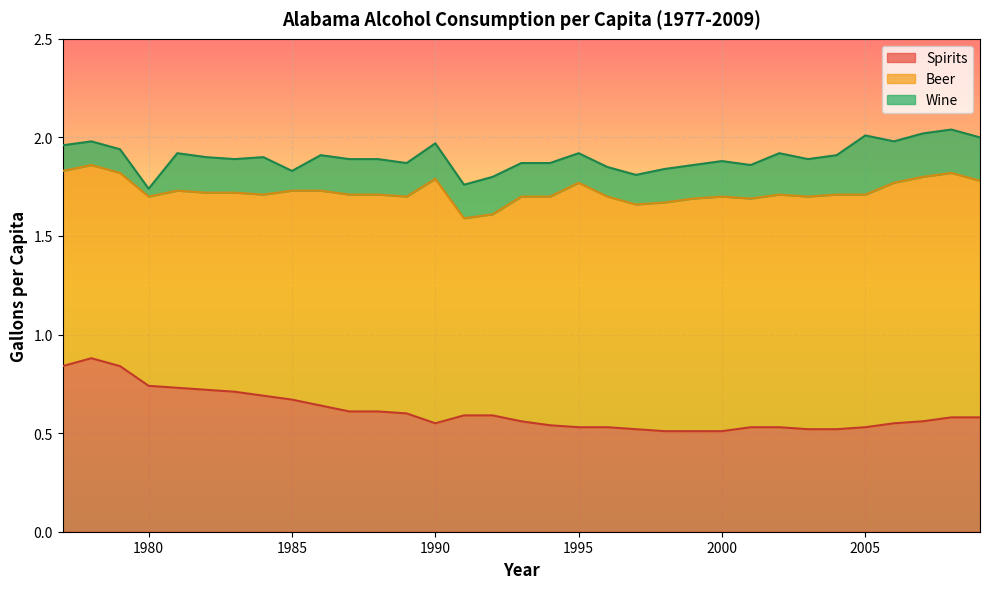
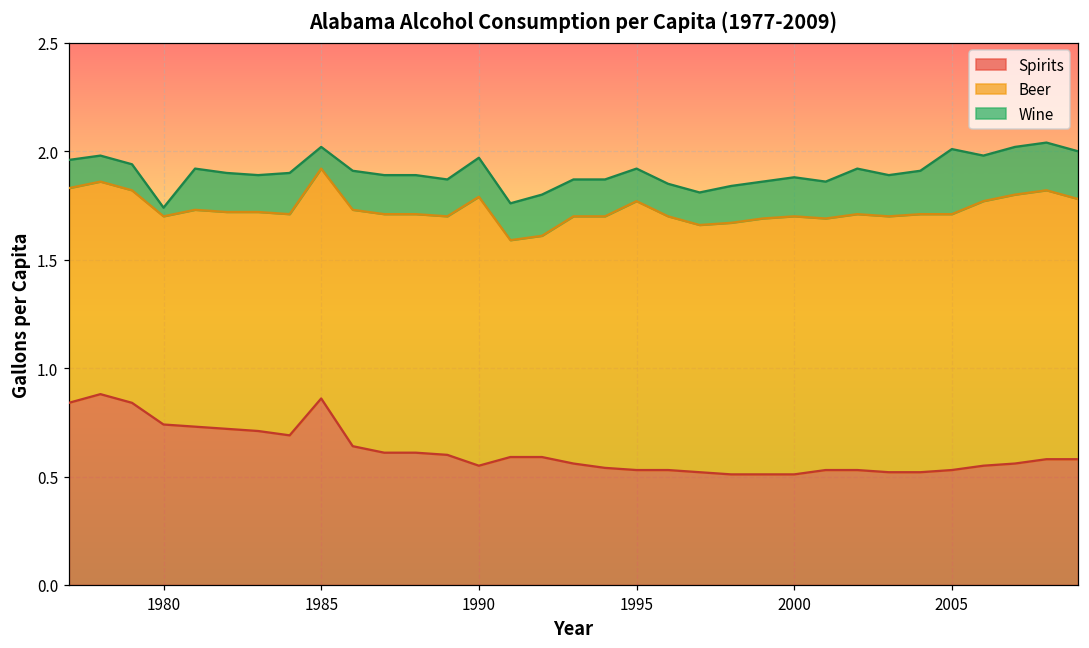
  {
    "Spirits": {
      "1980": 0.74,
-     "1985": 0.67,
+     "1985": 0.86,
      "1990": 0.55,
      "1995": 0.53,
      "2000": 0.51,
      "2005": 0.53
    },
    "Beer": {
      "1980": 0.96,
      "1985": 1.06,
      "1990": 1.24,
      "1995": 1.24,
      "2000": 1.19,
      "2005": 1.18
    },
    "Wine": {
      "1980": 0.04,
      "1985": 0.10,
      "1990": 0.18,
      "1995": 0.15,
      "2000": 0.18,
      "2005": 0.30
    }
  }
